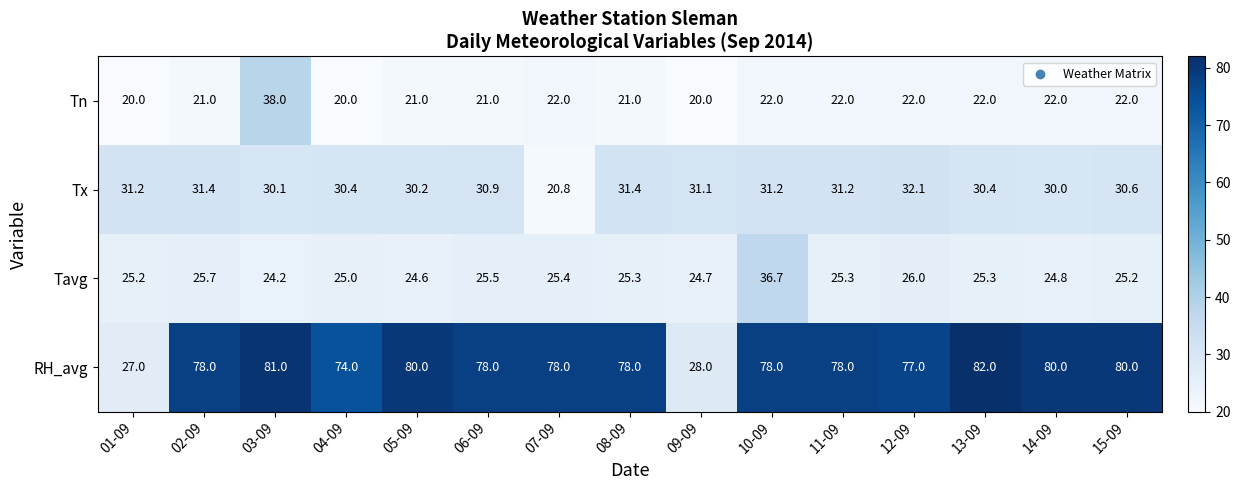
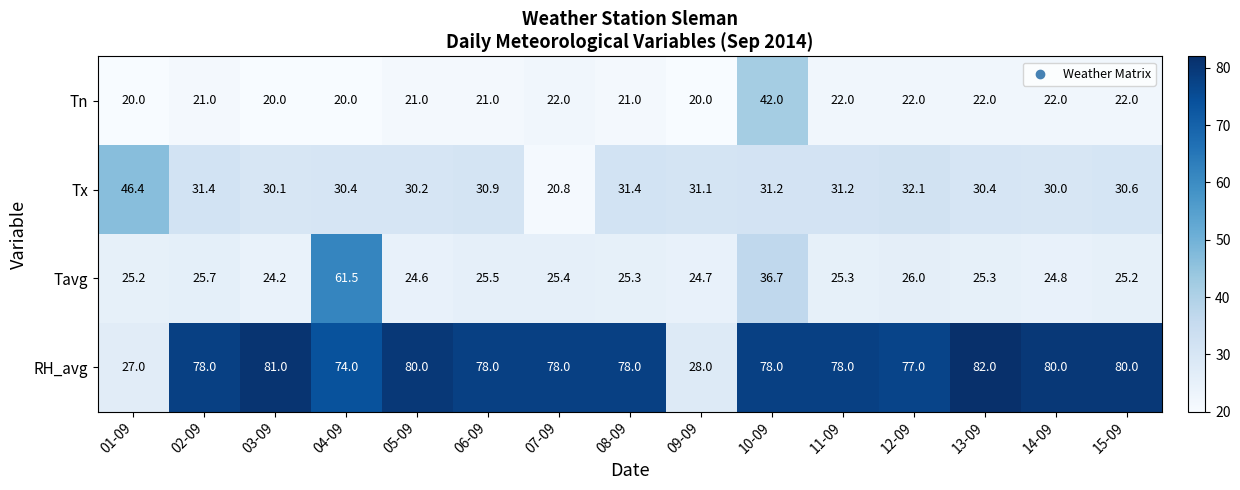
  {
    "Tn": {
      "01-09": 20.0,
      "02-09": 21.0,
-     "03-09": 38.0,
+     "03-09": 20.0,
      "04-09": 20.0,
      "05-09": 21.0,
      "06-09": 21.0,
      "07-09": 22.0,
      "08-09": 21.0,
      "09-09": 20.0,
-     "10-09": 22.0,
+     "10-09": 42.0,
      "11-09": 22.0,
      "12-09": 22.0,
      "13-09": 22.0,
      "14-09": 22.0,
      "15-09": 22.0
    },
    "Tx": {
-     "01-09": 31.2,
+     "01-09": 46.4,
      "02-09": 31.4,
      "03-09": 30.1,
      "04-09": 30.4,
      "05-09": 30.2,
      "06-09": 30.9,
      "07-09": 20.8,
      "08-09": 31.4,
      "09-09": 31.1,
      "10-09": 31.2,
      "11-09": 31.2,
      "12-09": 32.1,
      "13-09": 30.4,
      "14-09": 30.0,
      "15-09": 30.6
    },
    "Tavg": {
      "01-09": 25.2,
      "02-09": 25.7,
      "03-09": 24.2,
-     "04-09": 25.0,
+     "04-09": 61.5,
      "05-09": 24.6,
      "06-09": 25.5,
      "07-09": 25.4,
      "08-09": 25.3,
      "09-09": 24.7,
      "10-09": 36.7,
      "11-09": 25.3,
      "12-09": 26.0,
      "13-09": 25.3,
      "14-09": 24.8,
      "15-09": 25.2
    },
    "RH_avg": {
      "01-09": 27.0,
      "02-09": 78.0,
      "03-09": 81.0,
      "04-09": 74.0,
      "05-09": 80.0,
      "06-09": 78.0,
      "07-09": 78.0,
      "08-09": 78.0,
      "09-09": 28.0,
      "10-09": 78.0,
      "11-09": 78.0,
      "12-09": 77.0,
      "13-09": 82.0,
      "14-09": 80.0,
      "15-09": 80.0
    }
  }
